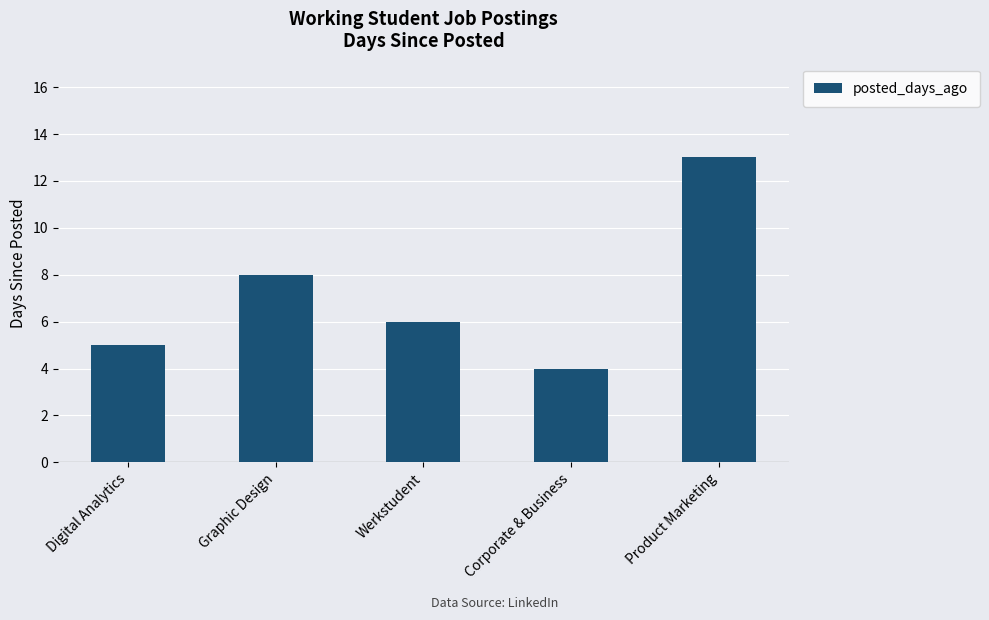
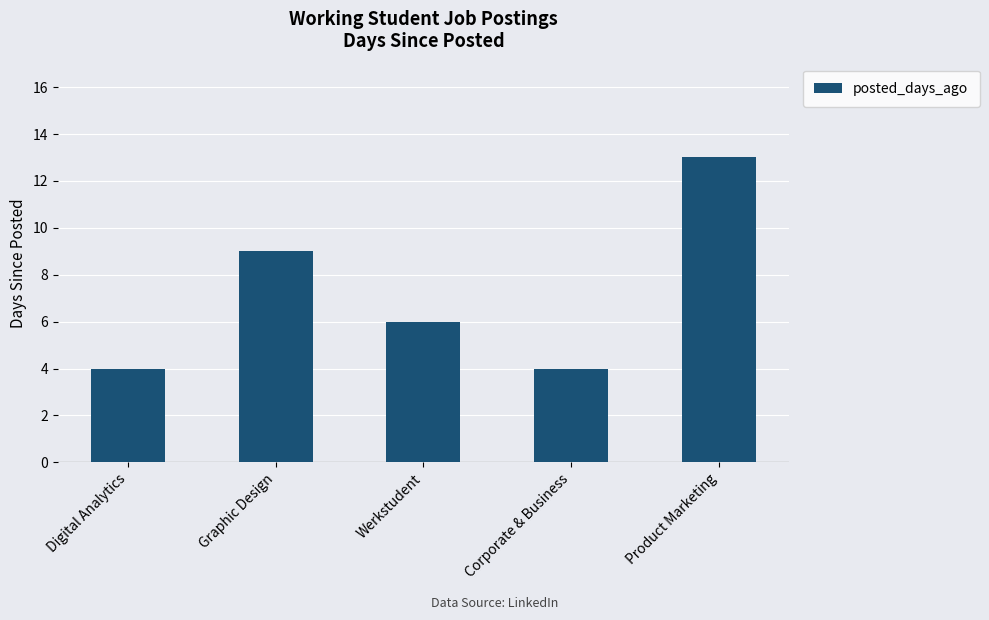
  {
-   "Digital Analytics": 5,
-   "Graphic Design": 8,
+   "Digital Analytics": 4,
+   "Graphic Design": 9,
    "Werkstudent": 6,
    "Corporate & Business": 4,
    "Product Marketing": 13
  }
